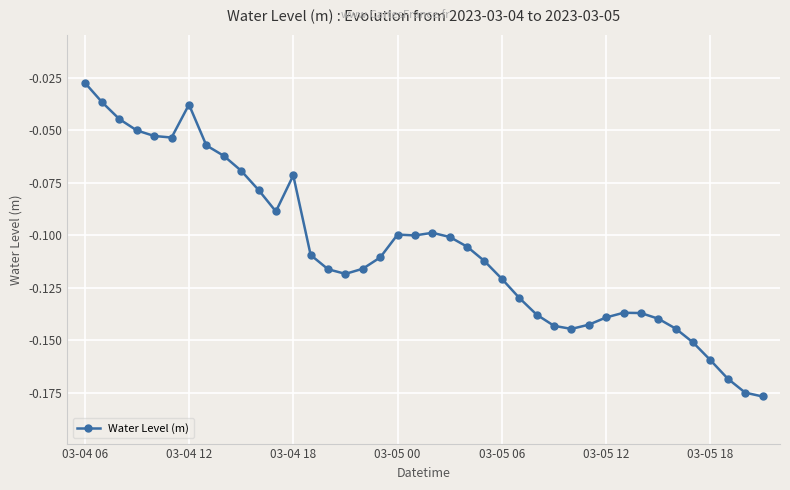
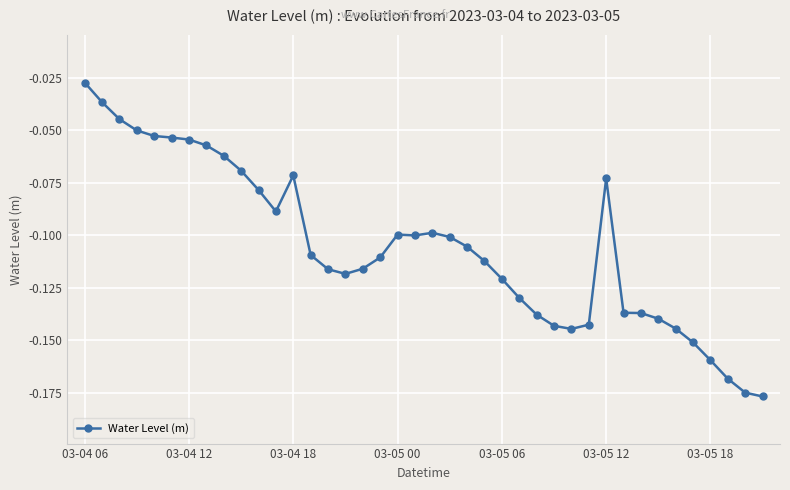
  {
    "03-04 06": -0.027,
-   "03-04 12": -0.038,
+   "03-04 12": -0.054,
    "03-04 18": -0.071,
    "03-05 00": -0.100,
    "03-05 06": -0.121,
-   "03-05 12": -0.139,
+   "03-05 12": -0.073,
    "03-05 18": -0.159
  }
